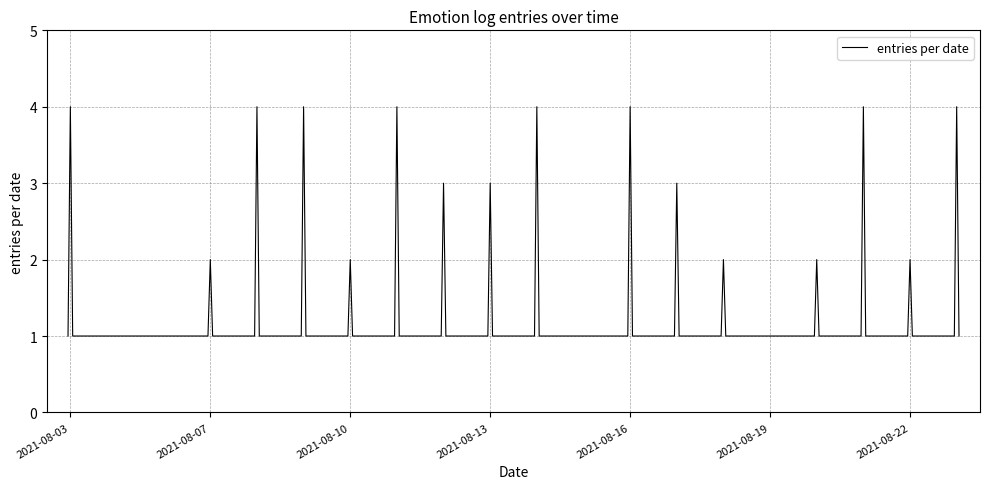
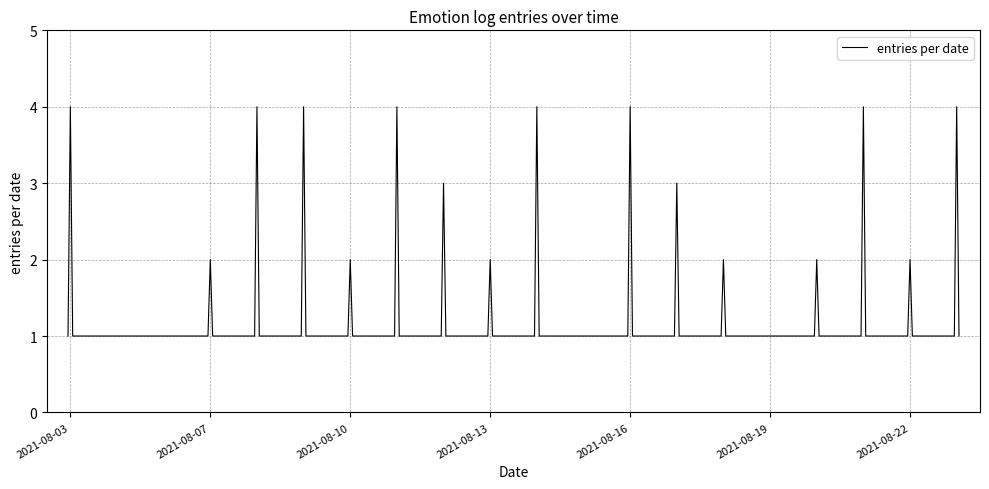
  {
    "2021-08-03": 4,
    "2021-08-07": 2,
    "2021-08-10": 2,
-   "2021-08-13": 3,
+   "2021-08-13": 2,
    "2021-08-16": 4,
    "2021-08-19": 1,
    "2021-08-22": 2
  }
